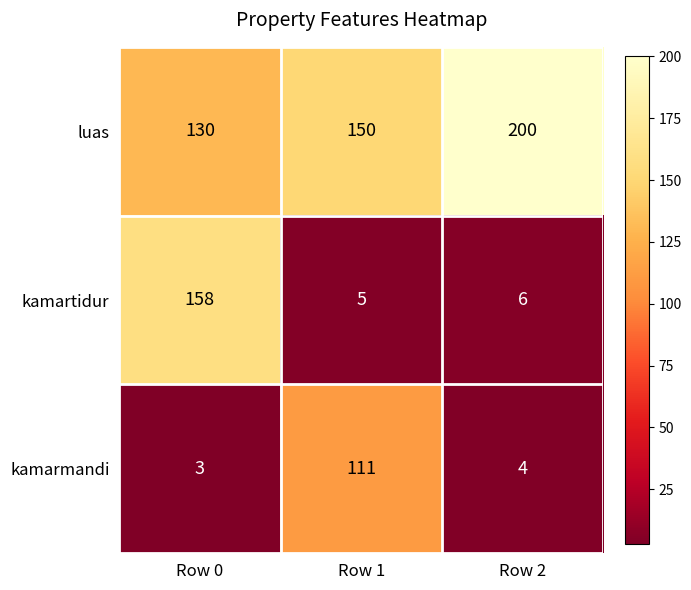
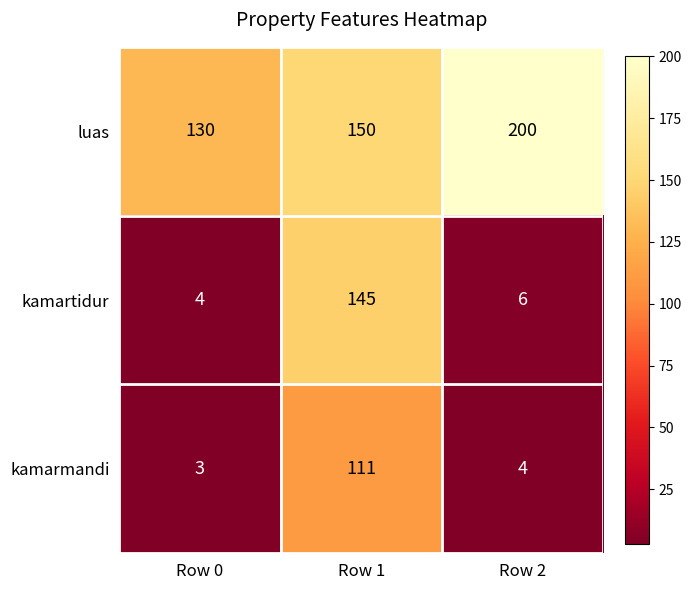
  {
    "luas": {
      "Row 0": 130,
      "Row 1": 150,
      "Row 2": 200
    },
    "kamartidur": {
-     "Row 0": 158,
-     "Row 1": 5,
+     "Row 0": 4,
+     "Row 1": 145,
      "Row 2": 6
    },
    "kamarmandi": {
      "Row 0": 3,
      "Row 1": 111,
      "Row 2": 4
    }
  }
